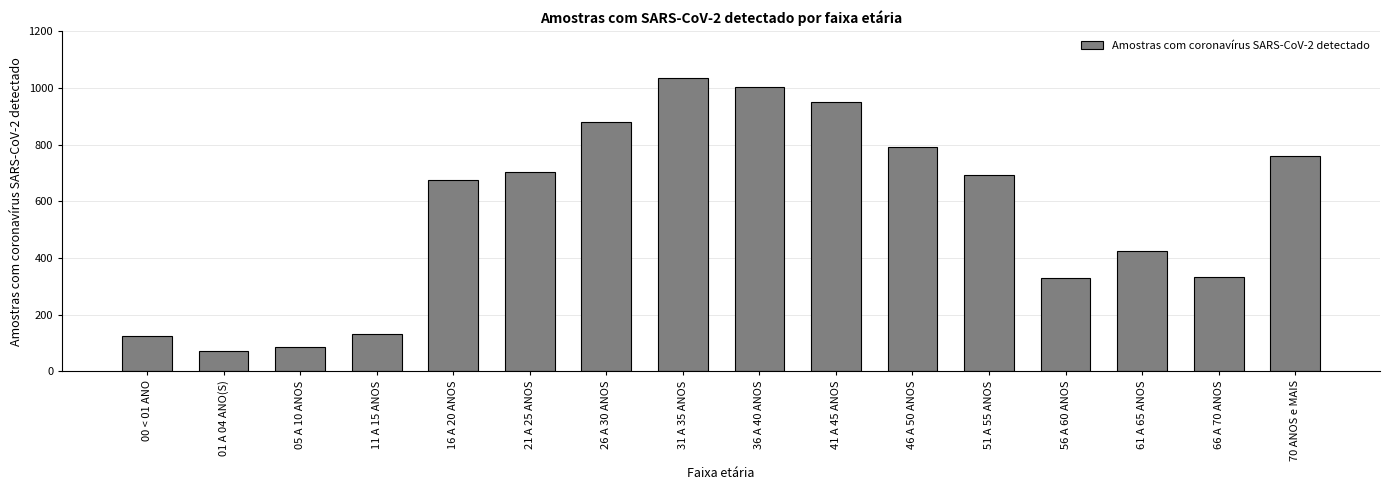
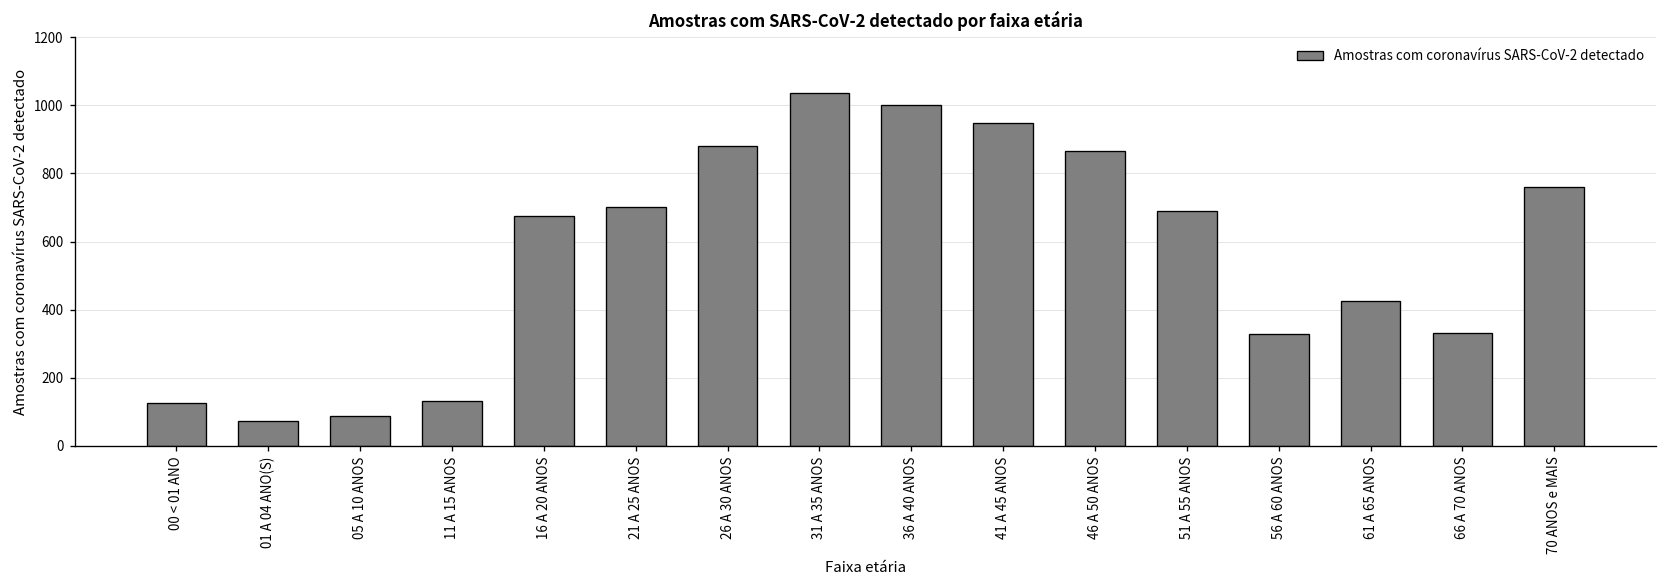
  {
    "00 < 01 ANO": 120,
    "01 A 04 ANO(S)": 70,
    "05 A 10 ANOS": 90,
    "11 A 15 ANOS": 130,
    "16 A 20 ANOS": 670,
    "21 A 25 ANOS": 700,
    "26 A 30 ANOS": 880,
    "31 A 35 ANOS": 1040,
    "36 A 40 ANOS": 1000,
    "41 A 45 ANOS": 950,
-   "46 A 50 ANOS": 790,
+   "46 A 50 ANOS": 870,
    "51 A 55 ANOS": 690,
    "56 A 60 ANOS": 330,
    "61 A 65 ANOS": 430,
    "66 A 70 ANOS": 330,
    "70 ANOS e MAIS": 760
  }
